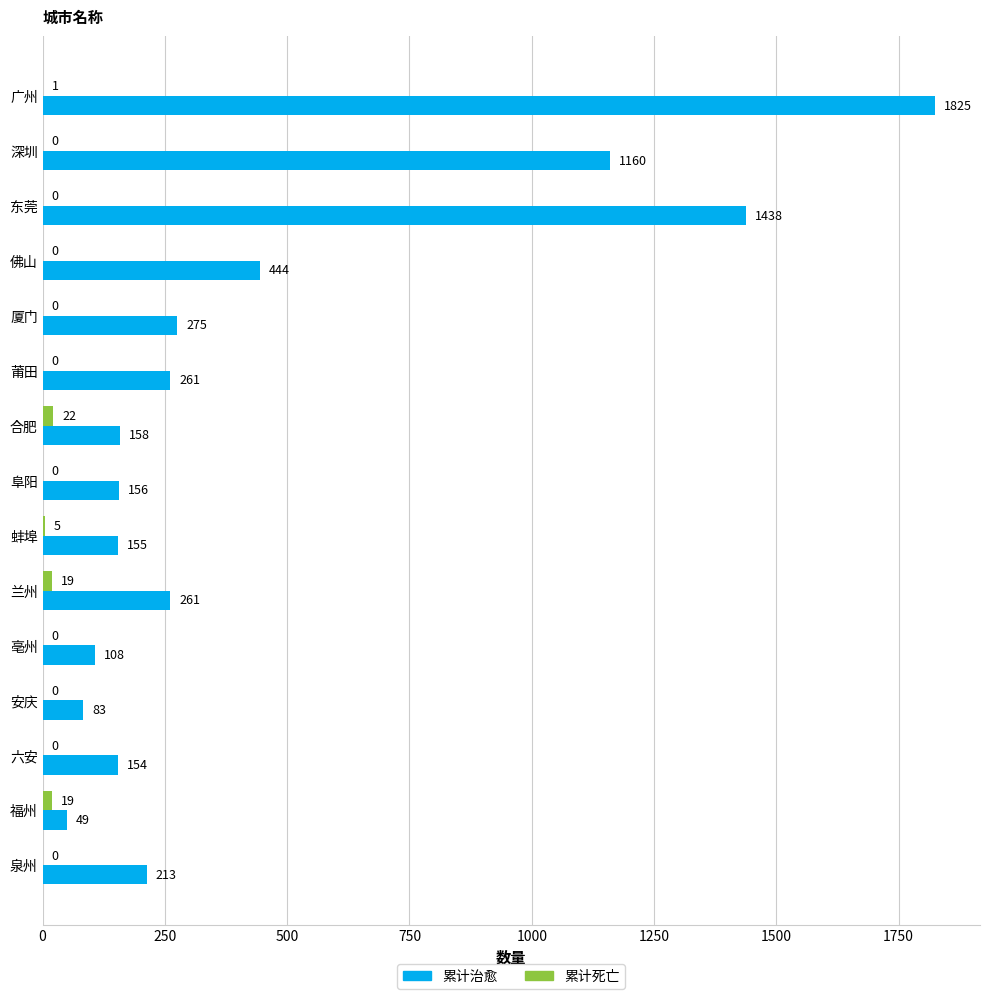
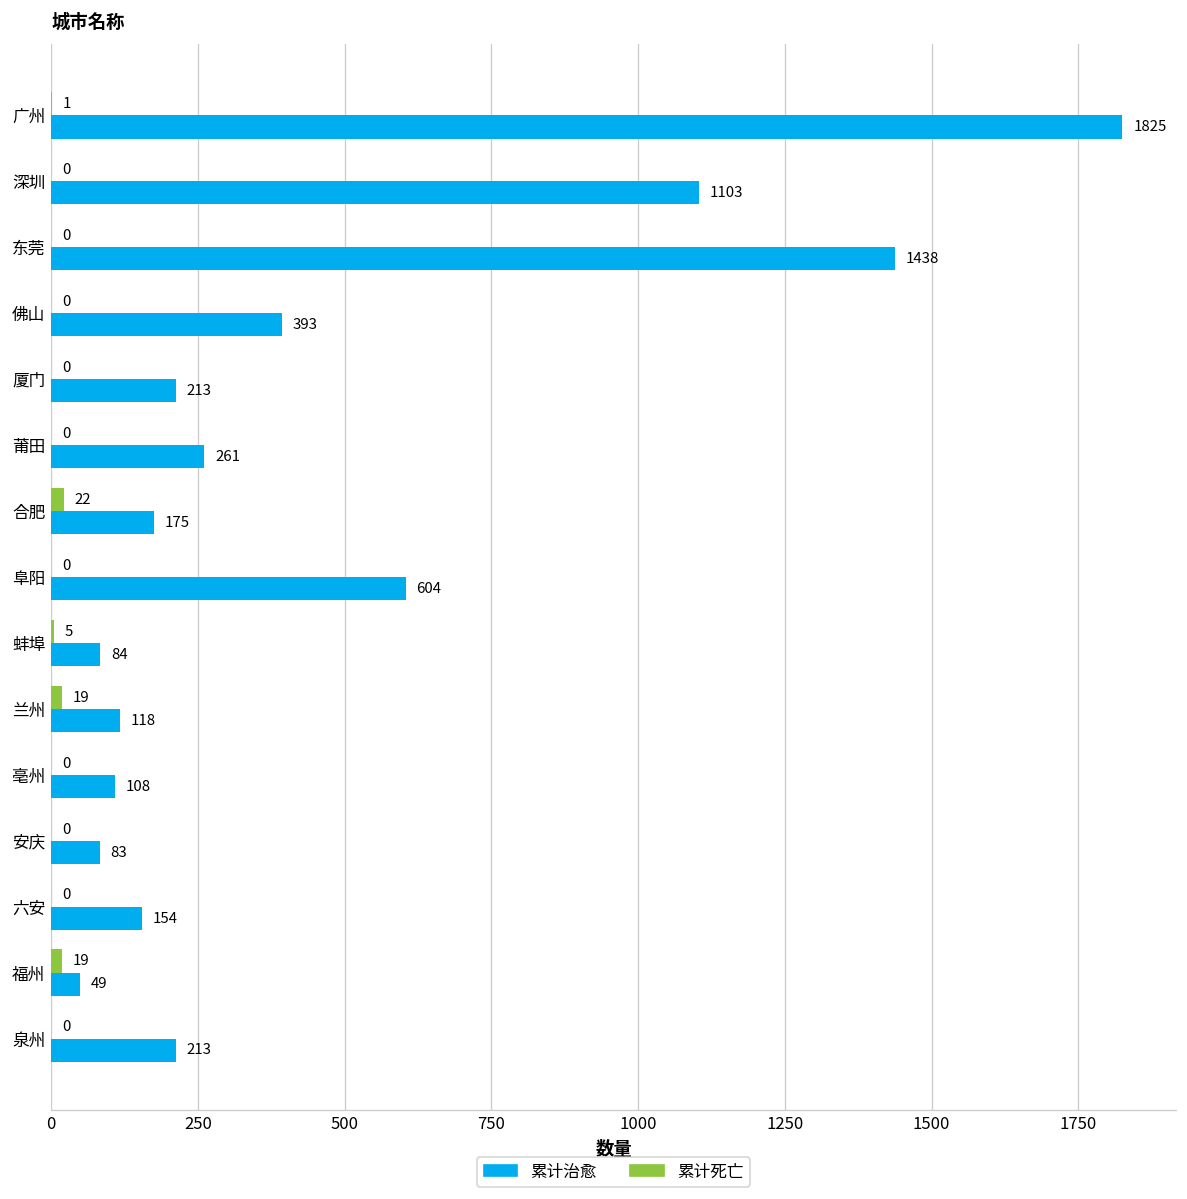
  {
    "累计治愈": {
      "广州": 1825,
-     "深圳": 1160,
+     "深圳": 1103,
      "东莞": 1438,
-     "佛山": 444,
-     "厦门": 275,
+     "佛山": 393,
+     "厦门": 213,
      "莆田": 261,
-     "合肥": 158,
-     "阜阳": 156,
-     "蚌埠": 155,
-     "兰州": 261,
+     "合肥": 175,
+     "阜阳": 604,
+     "蚌埠": 84,
+     "兰州": 118,
      "亳州": 108,
      "安庆": 83,
      "六安": 154,
      "福州": 49,
      "泉州": 213
    },
    "累计死亡": {
      "广州": 1,
      "深圳": 0,
      "东莞": 0,
      "佛山": 0,
      "厦门": 0,
      "莆田": 0,
      "合肥": 22,
      "阜阳": 0,
      "蚌埠": 5,
      "兰州": 19,
      "亳州": 0,
      "安庆": 0,
      "六安": 0,
      "福州": 19,
      "泉州": 0
    }
  }
